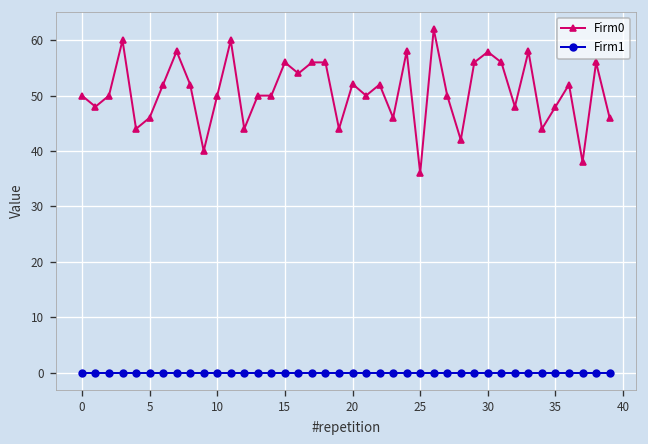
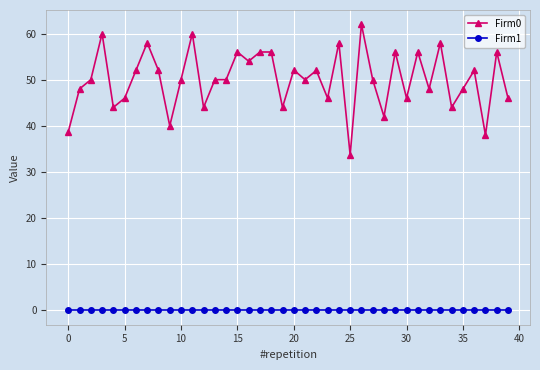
  {
    "Firm0": {
-     "0": 50,
+     "0": 39,
      "5": 46,
      "10": 50,
      "15": 56,
      "20": 52,
-     "25": 36,
-     "30": 58,
+     "25": 34,
+     "30": 46,
      "35": 48
    },
    "Firm1": {
      "0": 0,
      "5": 0,
      "10": 0,
      "15": 0,
      "20": 0,
      "25": 0,
      "30": 0,
      "35": 0
    }
  }
